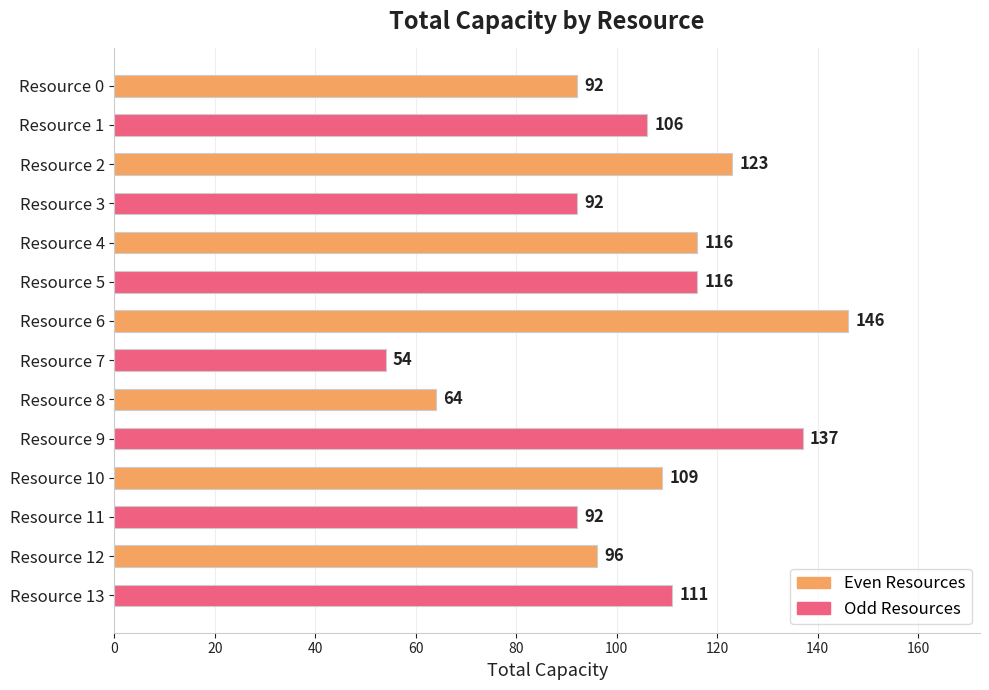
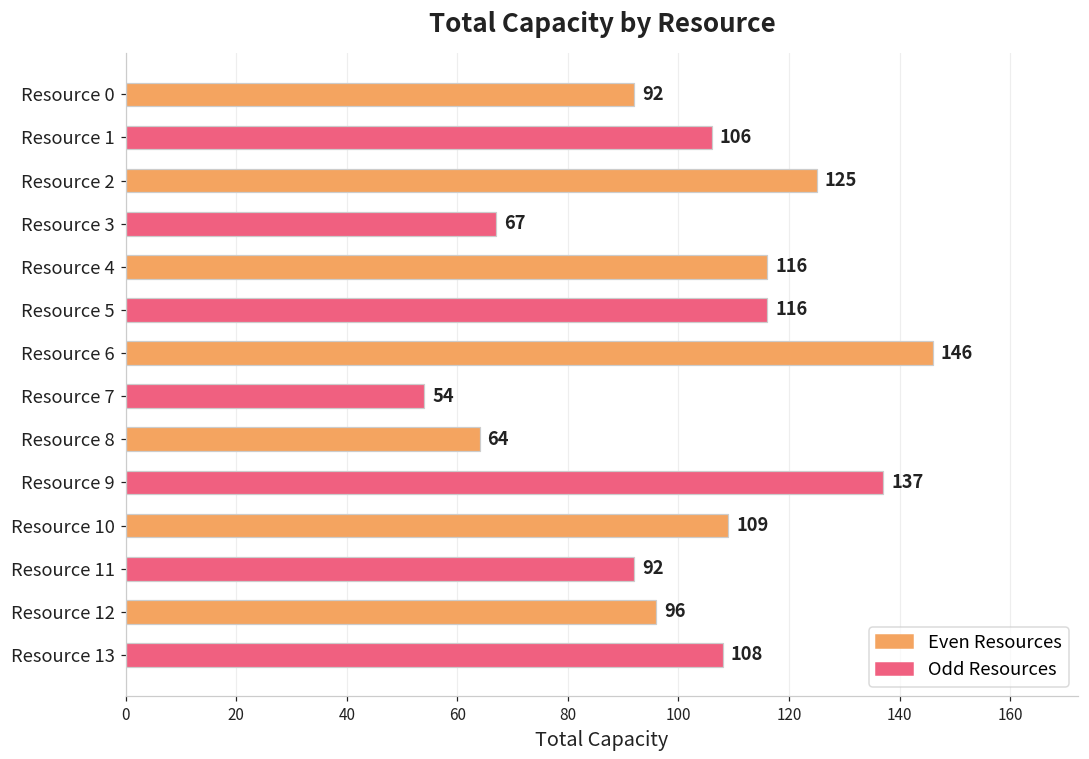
  {
    "Resource 0": 92,
    "Resource 1": 106,
-   "Resource 2": 123,
-   "Resource 3": 92,
+   "Resource 2": 125,
+   "Resource 3": 67,
    "Resource 4": 116,
    "Resource 5": 116,
    "Resource 6": 146,
    "Resource 7": 54,
    "Resource 8": 64,
    "Resource 9": 137,
    "Resource 10": 109,
    "Resource 11": 92,
    "Resource 12": 96,
-   "Resource 13": 111
+   "Resource 13": 108
  }
